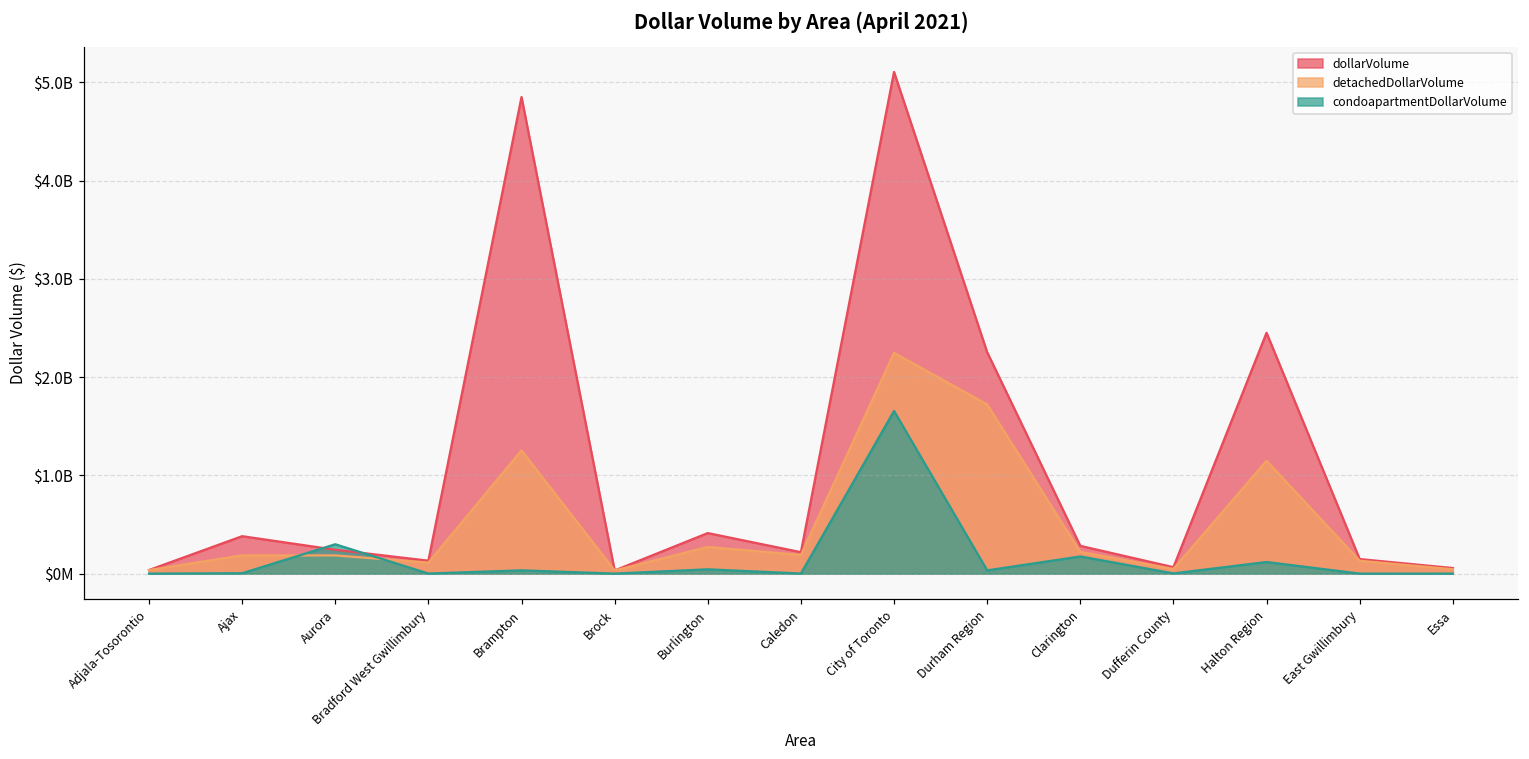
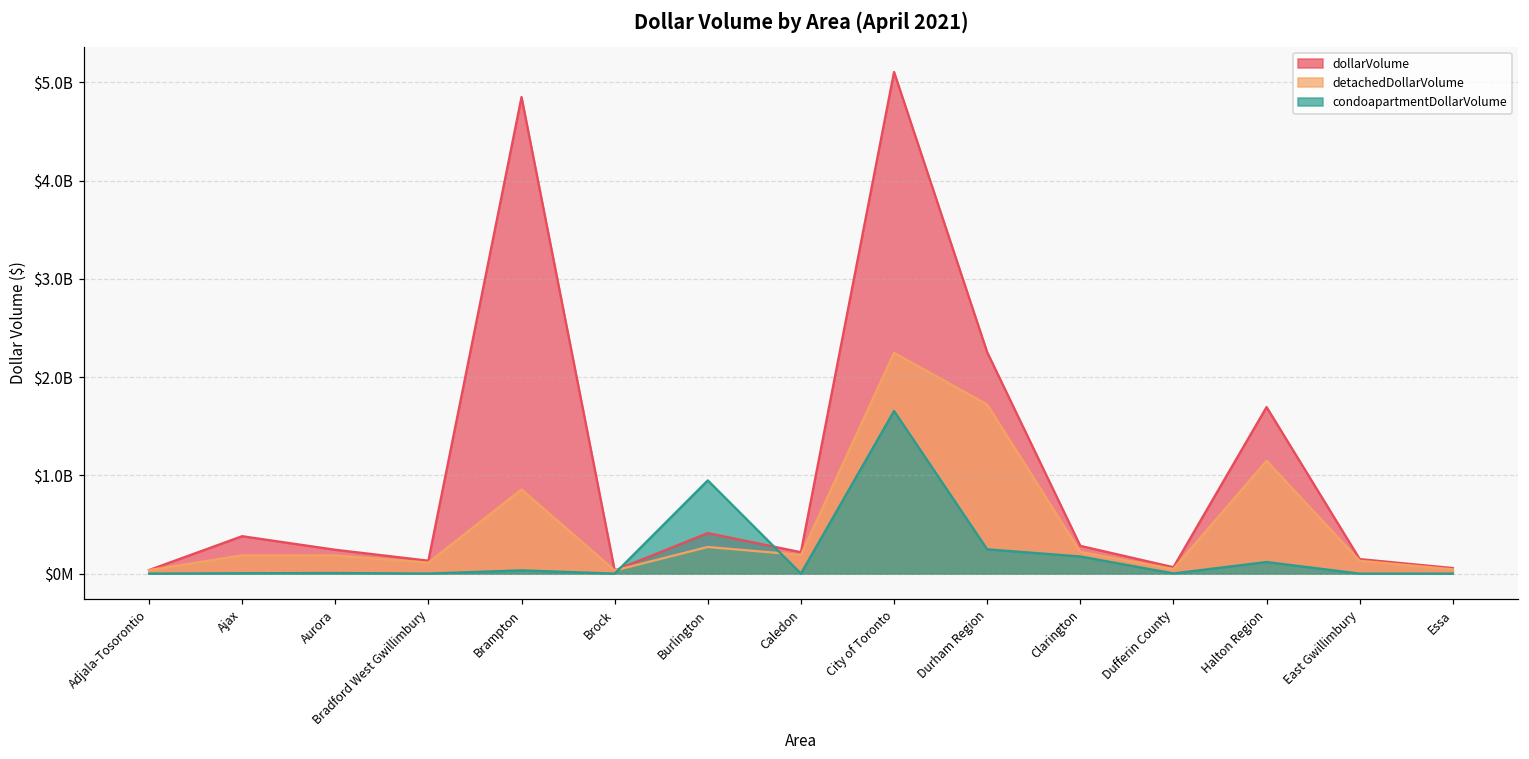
  {
    "dollarVolume": {
      "Ajax": "$400000000",
      "Aurora": "$200000000",
      "Brampton": "$4900000000",
      "Burlington": "$400000000",
      "City of Toronto": "$5100000000",
      "Durham Region": "$2300000000",
      "Clarington": "$300000000",
-     "Halton Region": "$2500000000"
+     "Halton Region": "$1700000000"
    },
    "detachedDollarVolume": {
      "Ajax": "$200000000",
      "Aurora": "$200000000",
-     "Brampton": "$1300000000",
+     "Brampton": "$900000000",
      "Burlington": "$300000000",
      "City of Toronto": "$2200000000",
      "Durham Region": "$1700000000",
      "Clarington": "$200000000",
      "Halton Region": "$1100000000"
    },
    "condoapartmentDollarVolume": {
      "Adjala-Tosorontio": "$0",
      "Ajax": "$0",
-     "Aurora": "$300000000",
+     "Aurora": "$0",
      "Bradford West Gwillimbury": "$0",
      "Brampton": "$0",
      "Brock": "$0",
-     "Burlington": "$0",
+     "Burlington": "$900000000",
      "Caledon": "$0",
      "City of Toronto": "$1700000000",
-     "Durham Region": "$0",
+     "Durham Region": "$200000000",
      "Clarington": "$200000000",
      "Dufferin County": "$0",
      "Halton Region": "$100000000",
      "East Gwillimbury": "$0",
      "Essa": "$0"
    }
  }
